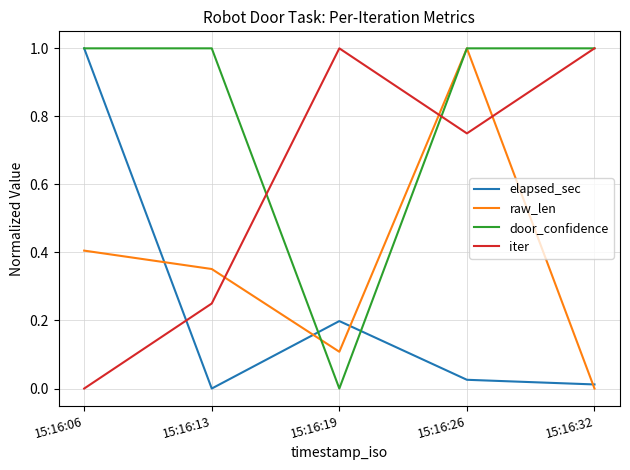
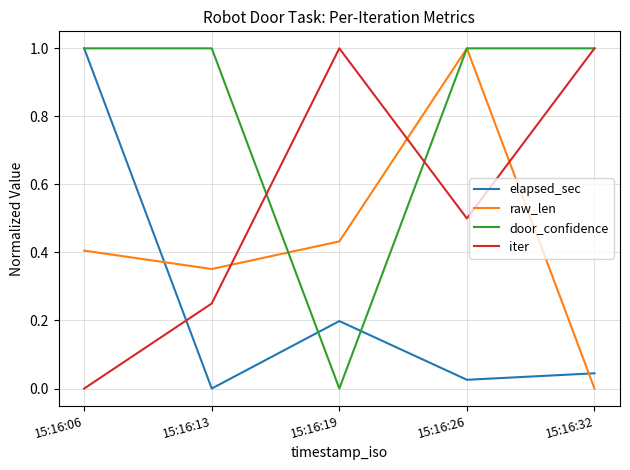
  {
    "elapsed_sec": {
      "15:16:13": 0.00,
      "15:16:19": 0.20,
      "15:16:26": 0.03,
-     "15:16:32": 0.01
+     "15:16:32": 0.04
    },
    "raw_len": {
      "15:16:06": 0.41,
      "15:16:13": 0.35,
-     "15:16:19": 0.11,
+     "15:16:19": 0.43,
      "15:16:32": 0.00
    },
    "door_confidence": {
      "15:16:13": 1.00,
      "15:16:19": 0.00
    },
    "iter": {
      "15:16:06": 0.00,
      "15:16:13": 0.25,
      "15:16:19": 1.00,
-     "15:16:26": 0.75
+     "15:16:26": 0.50
    }
  }
